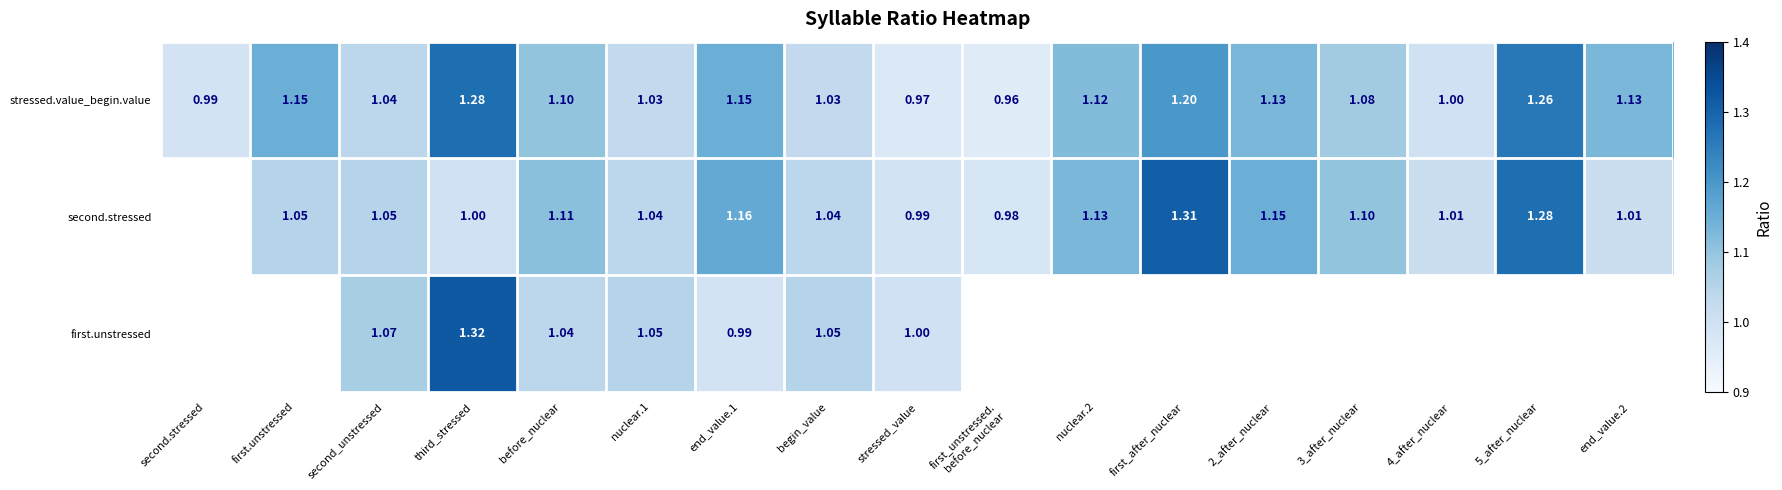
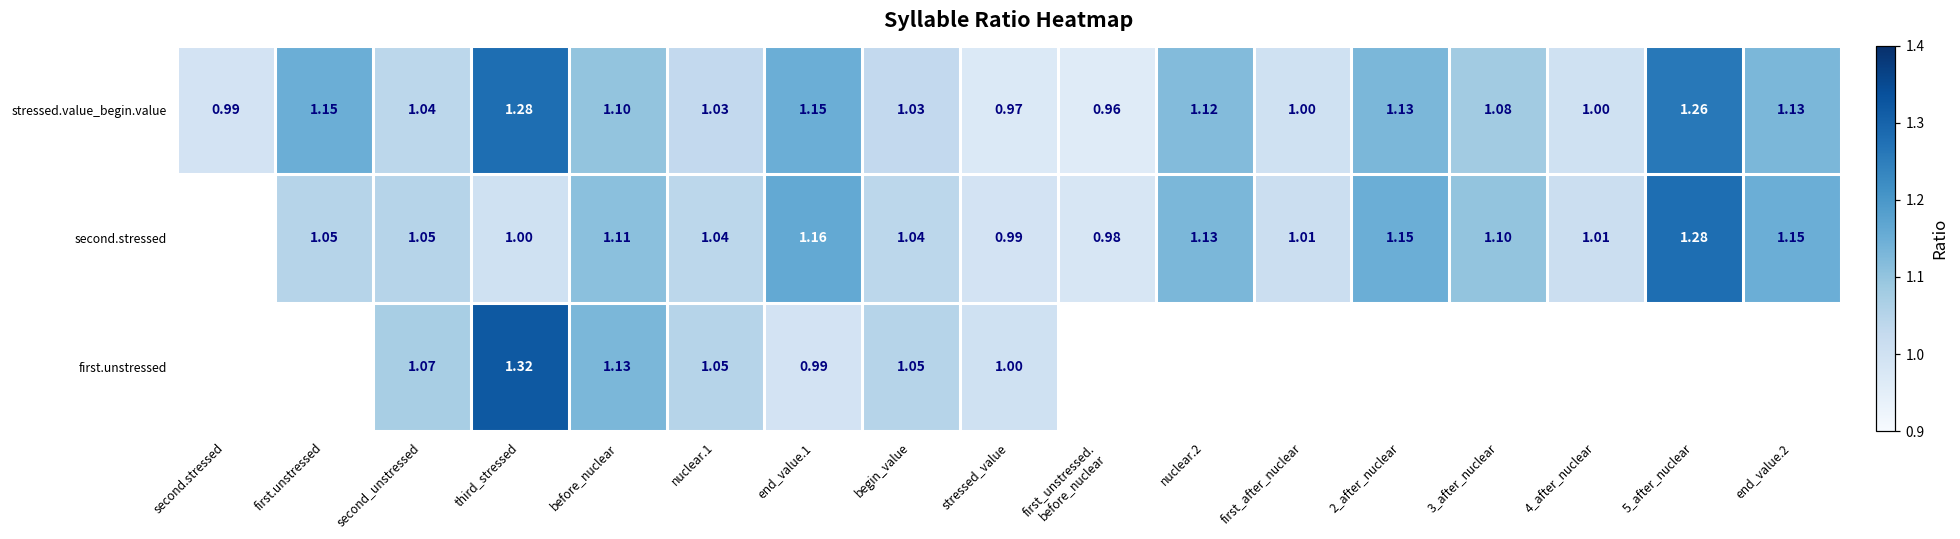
  {
    "stressed.value_begin.value": {
      "second.stressed": 0.99,
      "first.unstressed": 1.15,
      "second_unstressed": 1.04,
      "third_stressed": 1.28,
      "before_nuclear": 1.10,
      "nuclear.1": 1.03,
      "end_value.1": 1.15,
      "begin_value": 1.03,
      "stressed_value": 0.97,
      "first_unstressed. before_nuclear": 0.96,
      "nuclear.2": 1.12,
-     "first_after_nuclear": 1.20,
+     "first_after_nuclear": 1.00,
      "2_after_nuclear": 1.13,
      "3_after_nuclear": 1.08,
      "4_after_nuclear": 1.00,
      "5_after_nuclear": 1.26,
      "end_value.2": 1.13
    },
    "second.stressed": {
      "first.unstressed": 1.05,
      "second_unstressed": 1.05,
      "third_stressed": 1.00,
      "before_nuclear": 1.11,
      "nuclear.1": 1.04,
      "end_value.1": 1.16,
      "begin_value": 1.04,
      "stressed_value": 0.99,
      "first_unstressed. before_nuclear": 0.98,
      "nuclear.2": 1.13,
-     "first_after_nuclear": 1.31,
+     "first_after_nuclear": 1.01,
      "2_after_nuclear": 1.15,
      "3_after_nuclear": 1.10,
      "4_after_nuclear": 1.01,
      "5_after_nuclear": 1.28,
-     "end_value.2": 1.01
+     "end_value.2": 1.15
    },
    "first.unstressed": {
      "second_unstressed": 1.07,
      "third_stressed": 1.32,
-     "before_nuclear": 1.04,
+     "before_nuclear": 1.13,
      "nuclear.1": 1.05,
      "end_value.1": 0.99,
      "begin_value": 1.05,
      "stressed_value": 1.00
    }
  }
